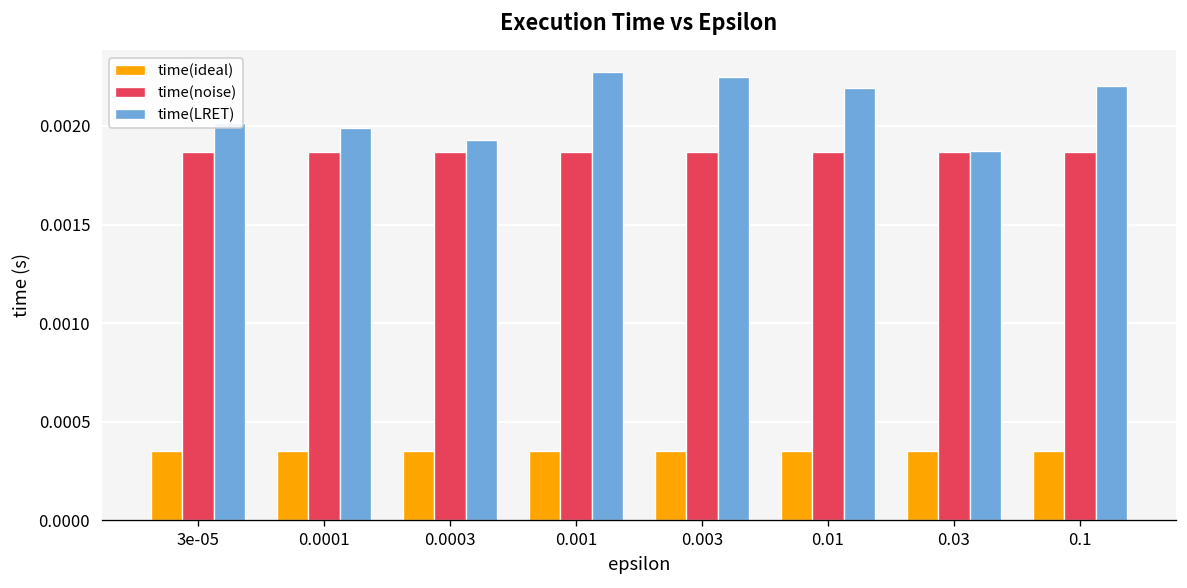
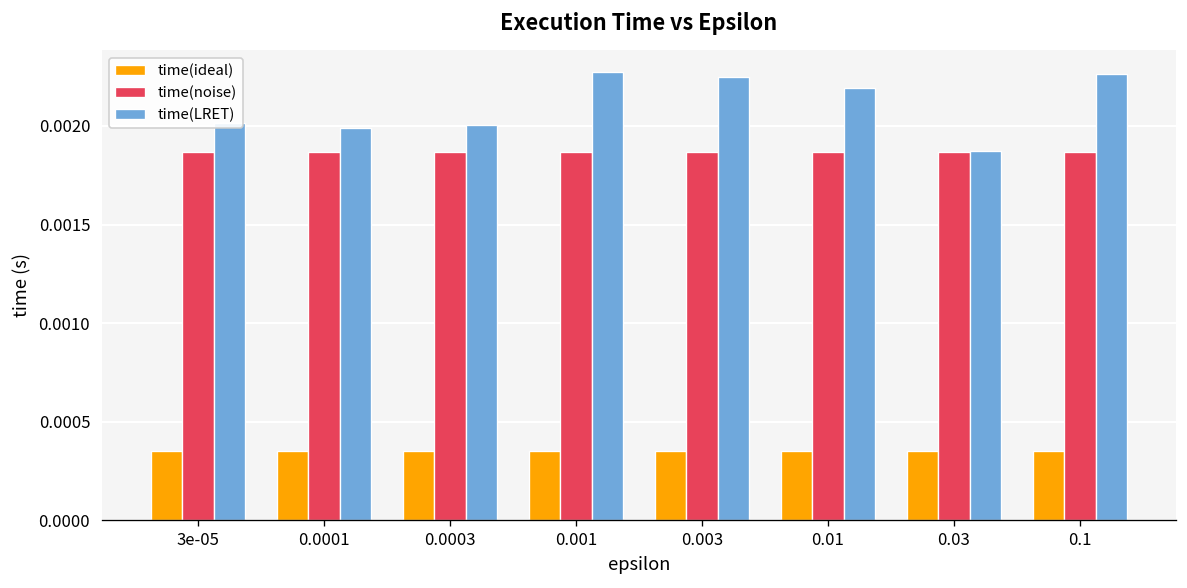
  {
    "time(ideal)": {
      "3e-05": 0.00035,
      "0.0001": 0.00035,
      "0.0003": 0.00035,
      "0.001": 0.00035,
      "0.003": 0.00035,
      "0.01": 0.00035,
      "0.03": 0.00035,
      "0.1": 0.00035
    },
    "time(noise)": {
      "3e-05": 0.00187,
      "0.0001": 0.00187,
      "0.0003": 0.00187,
      "0.001": 0.00187,
      "0.003": 0.00187,
      "0.01": 0.00187,
      "0.03": 0.00187,
      "0.1": 0.00187
    },
    "time(LRET)": {
      "0.0001": 0.00199,
-     "0.0003": 0.00193,
+     "0.0003": 0.00200,
      "0.001": 0.00227,
      "0.003": 0.00225,
      "0.01": 0.00219,
      "0.03": 0.00187,
-     "0.1": 0.00220
+     "0.1": 0.00226
    }
  }
